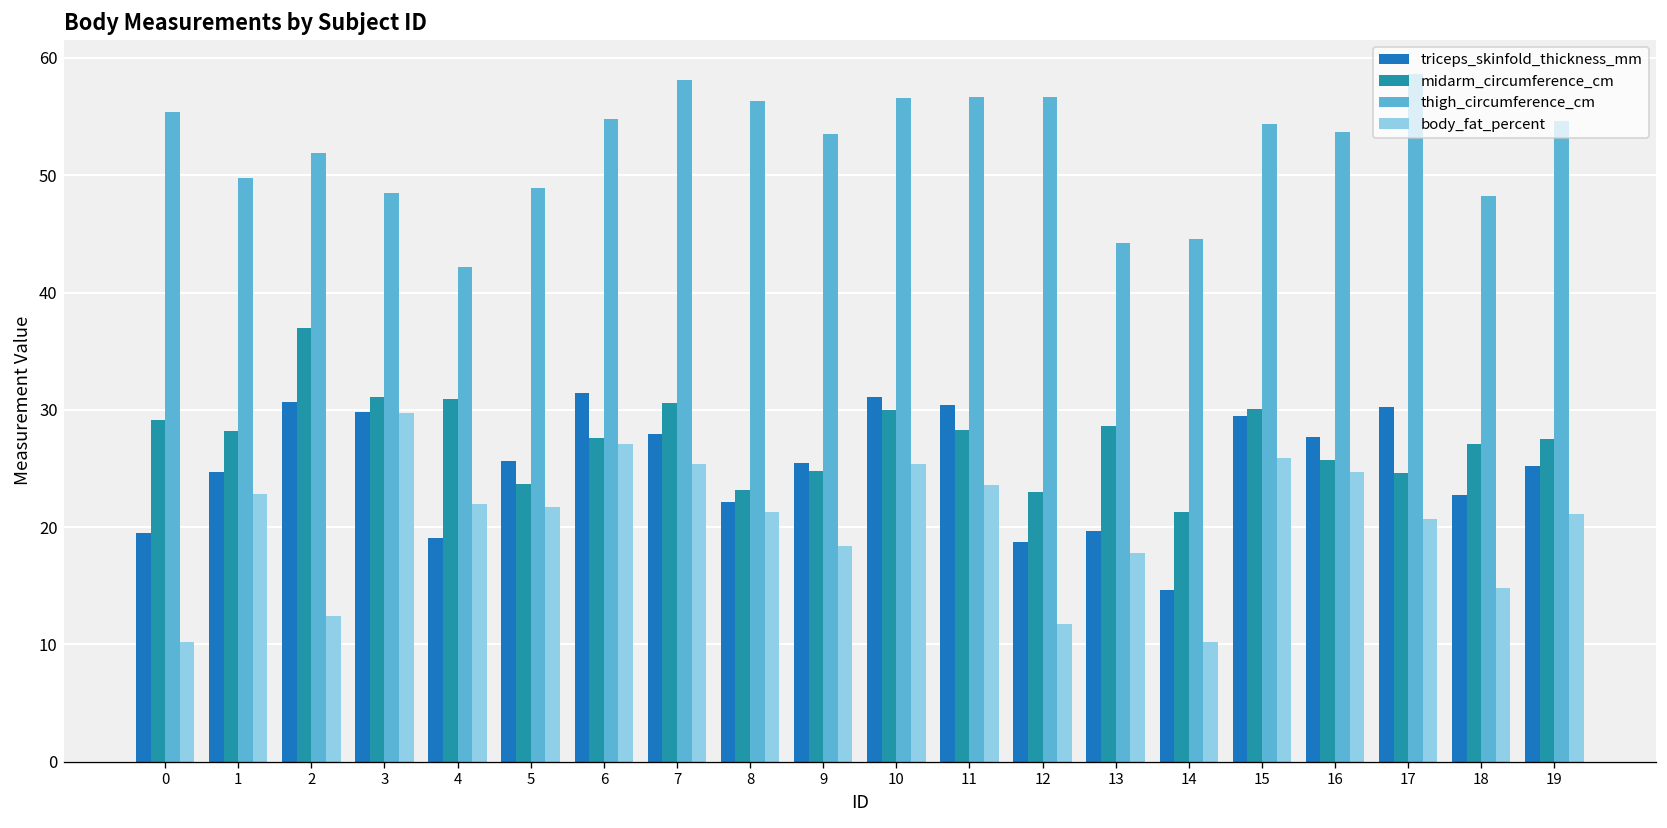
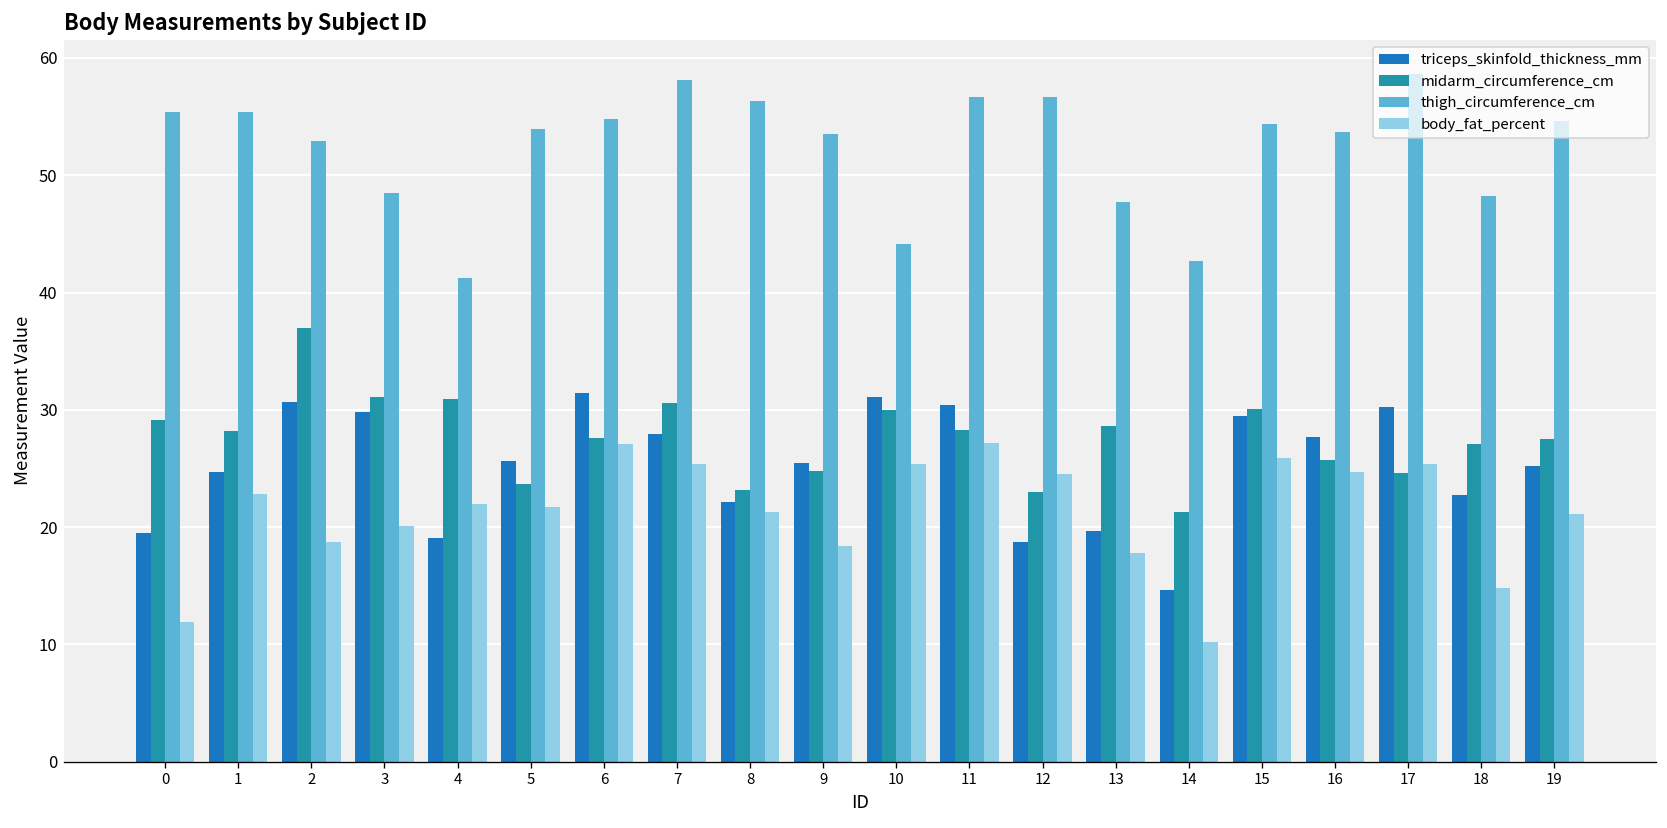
  {
    "thigh_circumference_cm": {
      "0": 55,
-     "1": 50,
-     "2": 52,
+     "1": 55,
+     "2": 53,
      "3": 49,
-     "4": 42,
-     "5": 49,
+     "4": 41,
+     "5": 54,
      "6": 55,
      "7": 58,
      "8": 56,
      "9": 54,
-     "10": 57,
+     "10": 44,
      "11": 57,
      "12": 57,
-     "13": 44,
-     "14": 45,
+     "13": 48,
+     "14": 43,
      "15": 54,
      "16": 54,
      "18": 48
    },
    "body_fat_percent": {
-     "0": 10,
+     "0": 12,
      "1": 23,
-     "2": 12,
-     "3": 30,
+     "2": 19,
+     "3": 20,
      "4": 22,
      "5": 22,
      "6": 27,
      "7": 25,
      "8": 21,
      "9": 18,
      "10": 25,
-     "11": 24,
-     "12": 12,
+     "11": 27,
+     "12": 25,
      "13": 18,
      "14": 10,
      "15": 26,
      "16": 25,
-     "17": 21,
+     "17": 25,
      "18": 15,
      "19": 21
    }
  }
